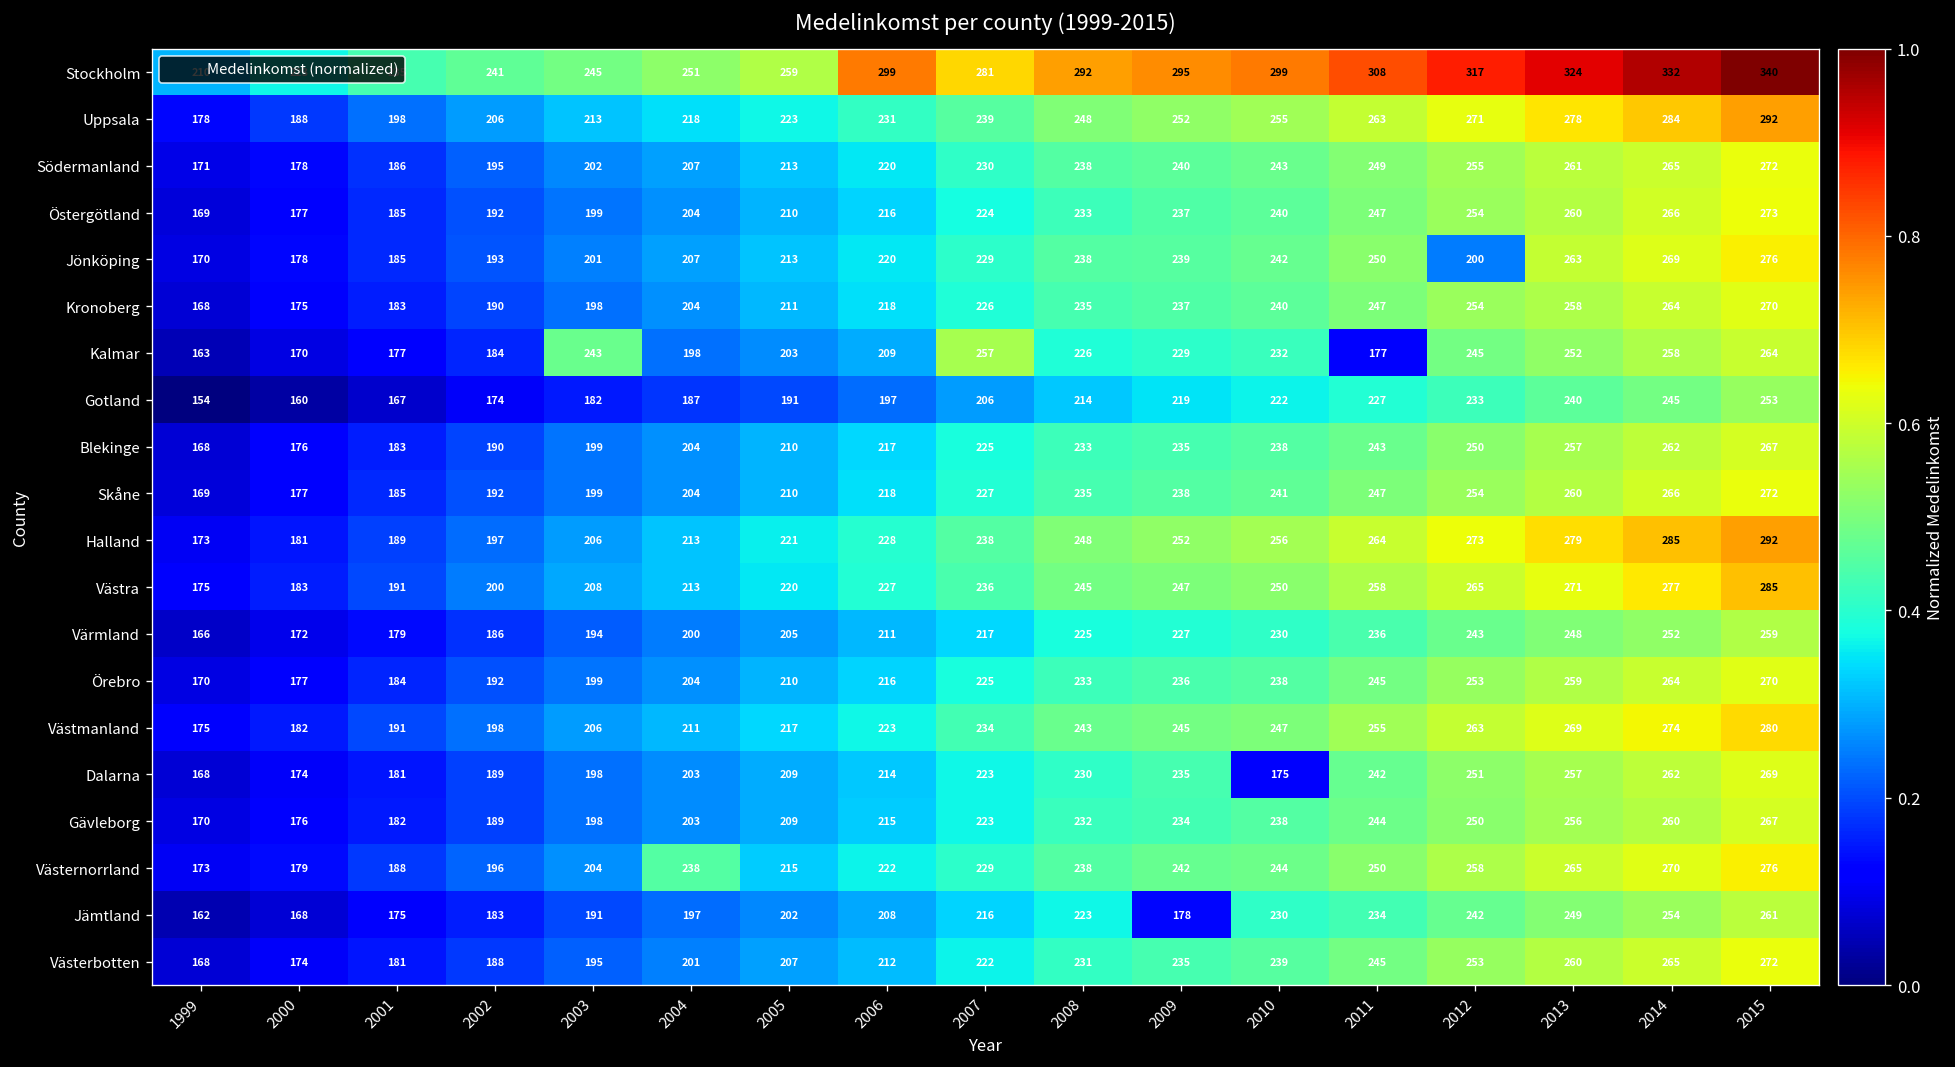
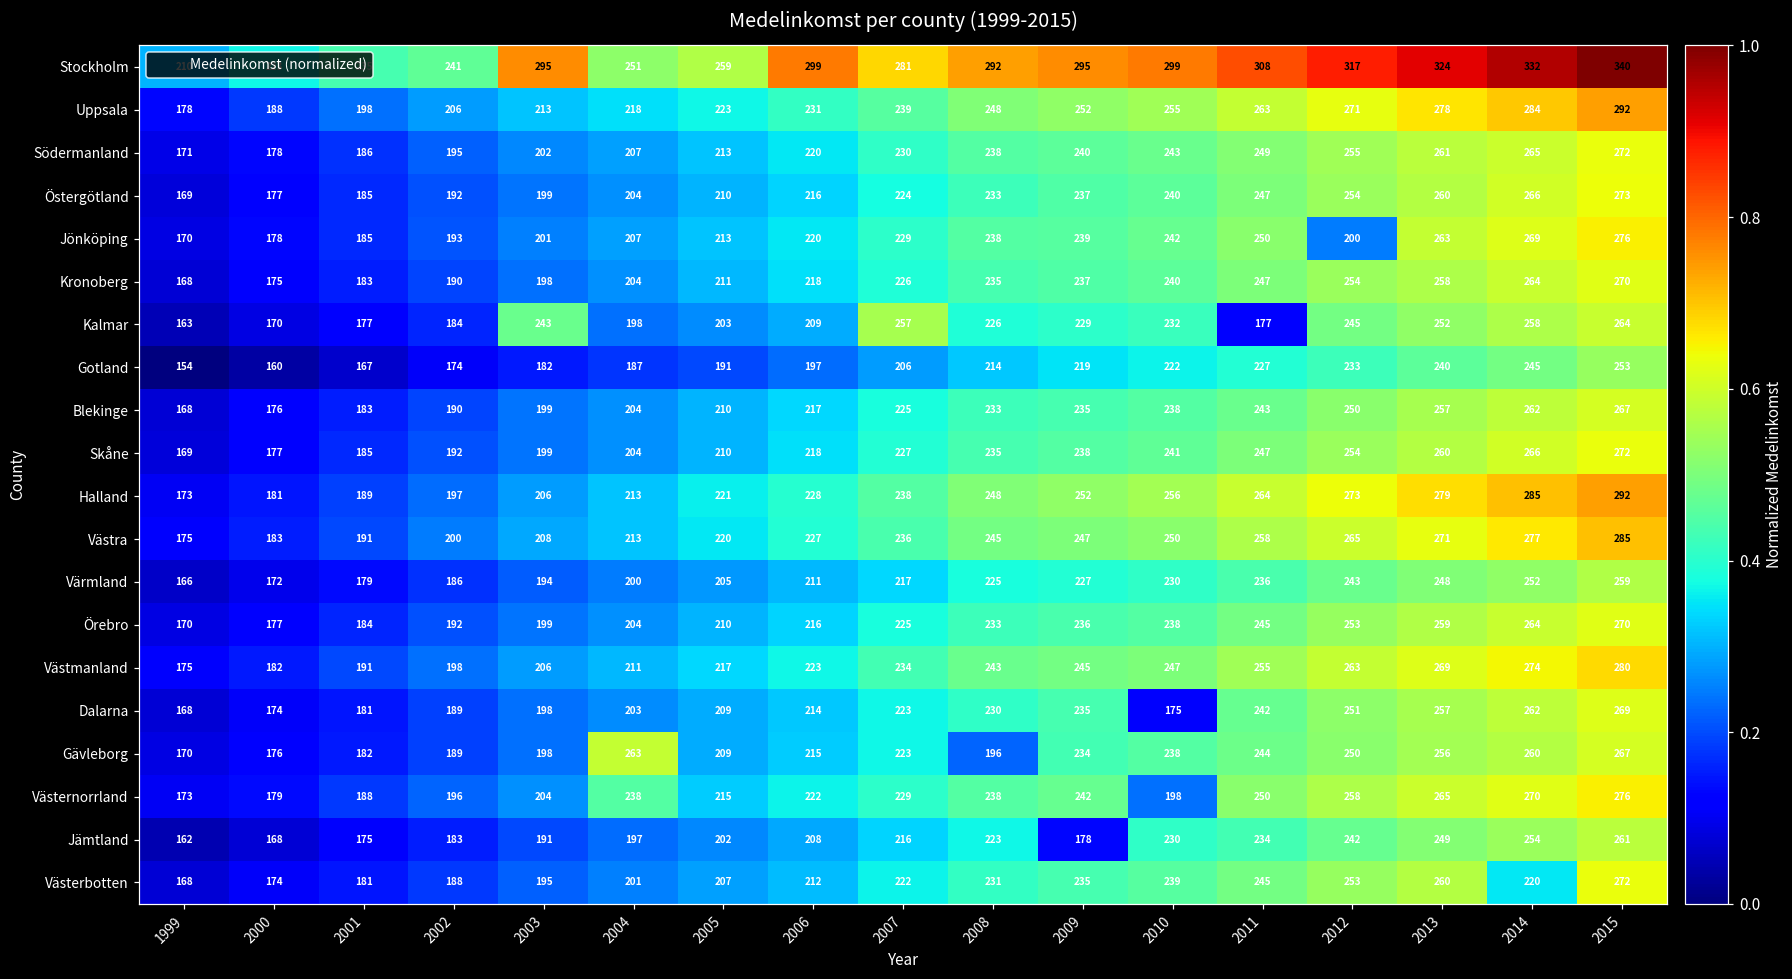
  {
    "Stockholm": {
      "2002": 241,
-     "2003": 245,
+     "2003": 295,
      "2004": 251,
      "2005": 259,
      "2006": 299,
      "2007": 281,
      "2008": 292,
      "2009": 295,
      "2010": 299,
      "2011": 308,
      "2012": 317,
      "2013": 324,
      "2014": 332,
      "2015": 340
    },
    "Gävleborg": {
      "1999": 170,
      "2000": 176,
      "2001": 182,
      "2002": 189,
      "2003": 198,
-     "2004": 203,
+     "2004": 263,
      "2005": 209,
      "2006": 215,
      "2007": 223,
-     "2008": 232,
+     "2008": 196,
      "2009": 234,
      "2010": 238,
      "2011": 244,
      "2012": 250,
      "2013": 256,
      "2014": 260,
      "2015": 267
    },
    "Västernorrland": {
      "1999": 173,
      "2000": 179,
      "2001": 188,
      "2002": 196,
      "2003": 204,
      "2004": 238,
      "2005": 215,
      "2006": 222,
      "2007": 229,
      "2008": 238,
      "2009": 242,
-     "2010": 244,
+     "2010": 198,
      "2011": 250,
      "2012": 258,
      "2013": 265,
      "2014": 270,
      "2015": 276
    },
    "Västerbotten": {
      "1999": 168,
      "2000": 174,
      "2001": 181,
      "2002": 188,
      "2003": 195,
      "2004": 201,
      "2005": 207,
      "2006": 212,
      "2007": 222,
      "2008": 231,
      "2009": 235,
      "2010": 239,
      "2011": 245,
      "2012": 253,
      "2013": 260,
-     "2014": 265,
+     "2014": 220,
      "2015": 272
    }
  }
